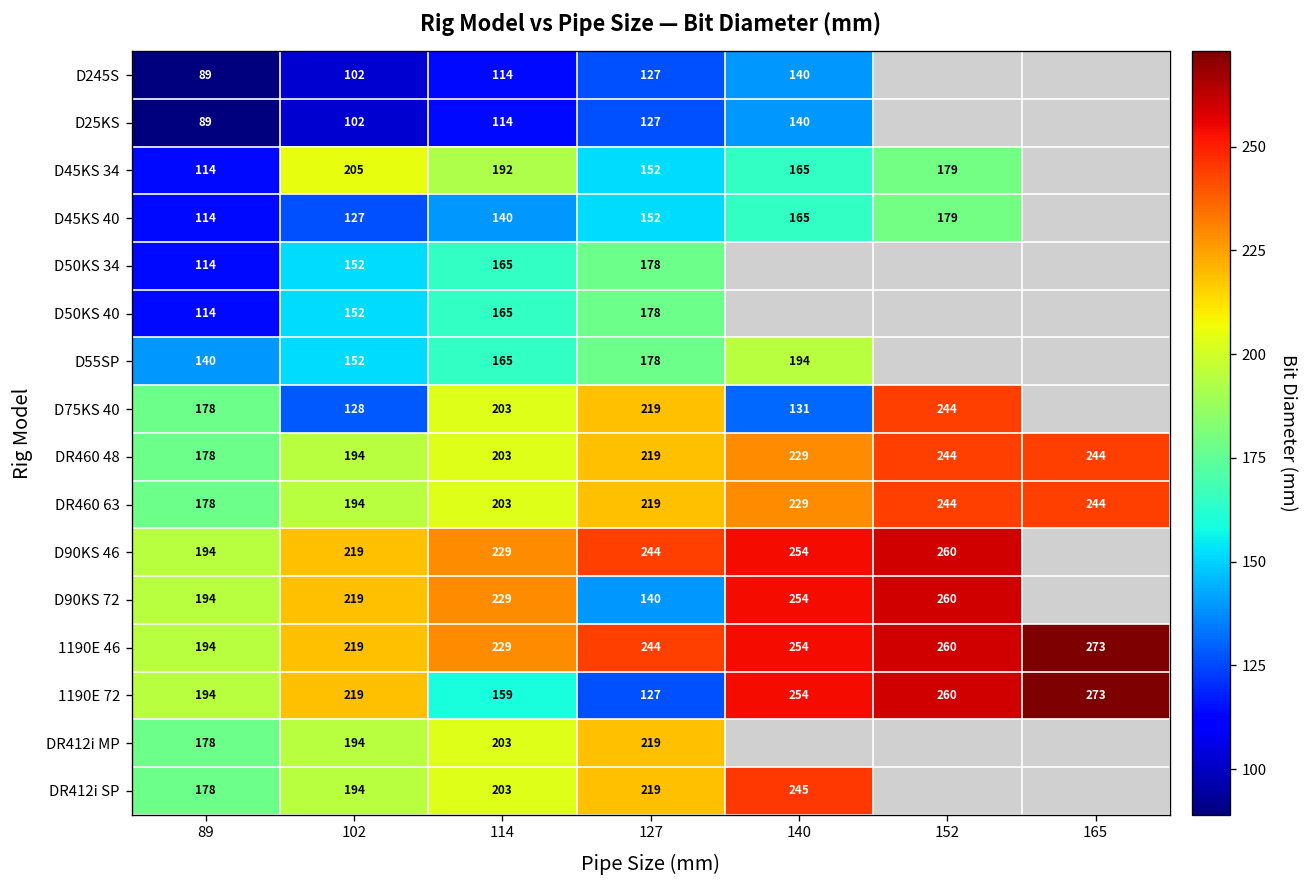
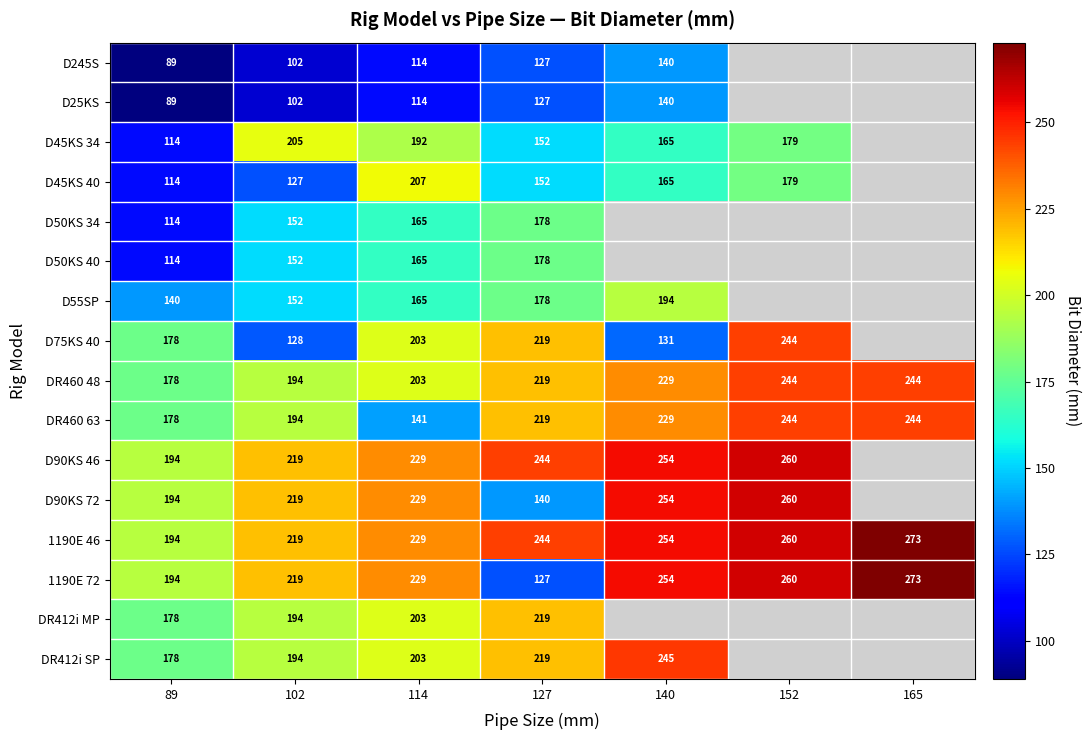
  {
    "D245S": {
      "89": 89,
      "102": 102,
      "114": 114,
      "127": 127,
      "140": 140
    },
    "D25KS": {
      "89": 89,
      "102": 102,
      "114": 114,
      "127": 127,
      "140": 140
    },
    "D45KS 34": {
      "89": 114,
      "102": 205,
      "114": 192,
      "127": 152,
      "140": 165,
      "152": 179
    },
    "D45KS 40": {
      "89": 114,
      "102": 127,
-     "114": 140,
+     "114": 207,
      "127": 152,
      "140": 165,
      "152": 179
    },
    "D50KS 34": {
      "89": 114,
      "102": 152,
      "114": 165,
      "127": 178
    },
    "D50KS 40": {
      "89": 114,
      "102": 152,
      "114": 165,
      "127": 178
    },
    "D55SP": {
      "89": 140,
      "102": 152,
      "114": 165,
      "127": 178,
      "140": 194
    },
    "D75KS 40": {
      "89": 178,
      "102": 128,
      "114": 203,
      "127": 219,
      "140": 131,
      "152": 244
    },
    "DR460 48": {
      "89": 178,
      "102": 194,
      "114": 203,
      "127": 219,
      "140": 229,
      "152": 244,
      "165": 244
    },
    "DR460 63": {
      "89": 178,
      "102": 194,
-     "114": 203,
+     "114": 141,
      "127": 219,
      "140": 229,
      "152": 244,
      "165": 244
    },
    "D90KS 46": {
      "89": 194,
      "102": 219,
      "114": 229,
      "127": 244,
      "140": 254,
      "152": 260
    },
    "D90KS 72": {
      "89": 194,
      "102": 219,
      "114": 229,
      "127": 140,
      "140": 254,
      "152": 260
    },
    "1190E 46": {
      "89": 194,
      "102": 219,
      "114": 229,
      "127": 244,
      "140": 254,
      "152": 260,
      "165": 273
    },
    "1190E 72": {
      "89": 194,
      "102": 219,
-     "114": 159,
+     "114": 229,
      "127": 127,
      "140": 254,
      "152": 260,
      "165": 273
    },
    "DR412i MP": {
      "89": 178,
      "102": 194,
      "114": 203,
      "127": 219
    },
    "DR412i SP": {
      "89": 178,
      "102": 194,
      "114": 203,
      "127": 219,
      "140": 245
    }
  }
